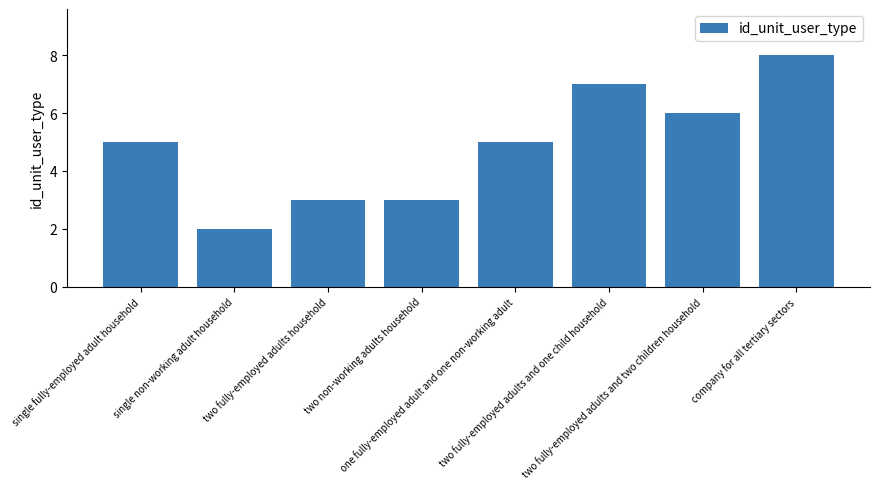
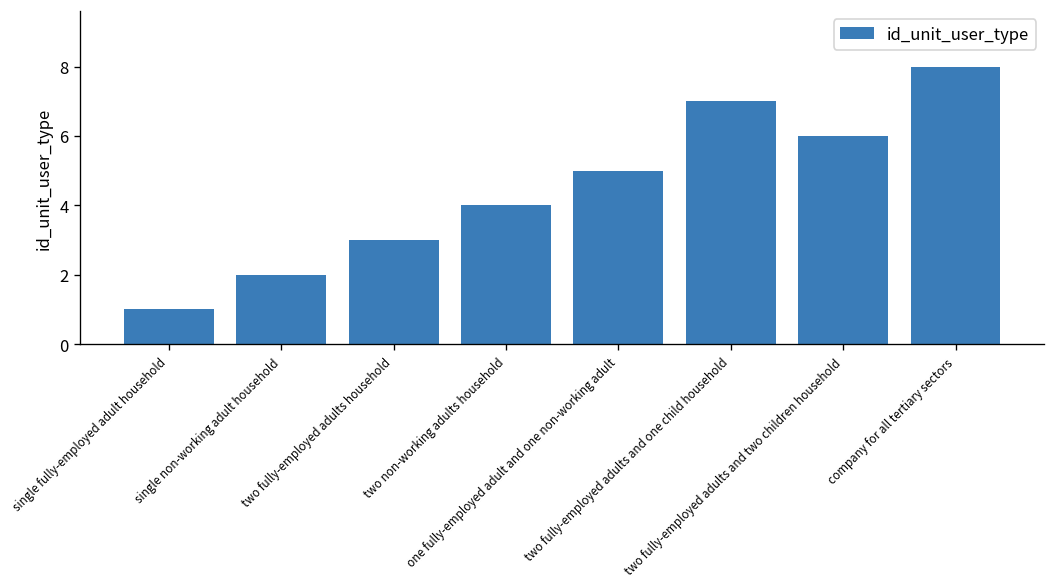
  {
-   "single fully-employed adult household": 5,
+   "single fully-employed adult household": 1,
    "single non-working adult household": 2,
    "two fully-employed adults household": 3,
-   "two non-working adults household": 3,
+   "two non-working adults household": 4,
    "one fully-employed adult and one non-working adult": 5,
    "two fully-employed adults and one child household": 7,
    "two fully-employed adults and two children household": 6,
    "company for all tertiary sectors": 8
  }
